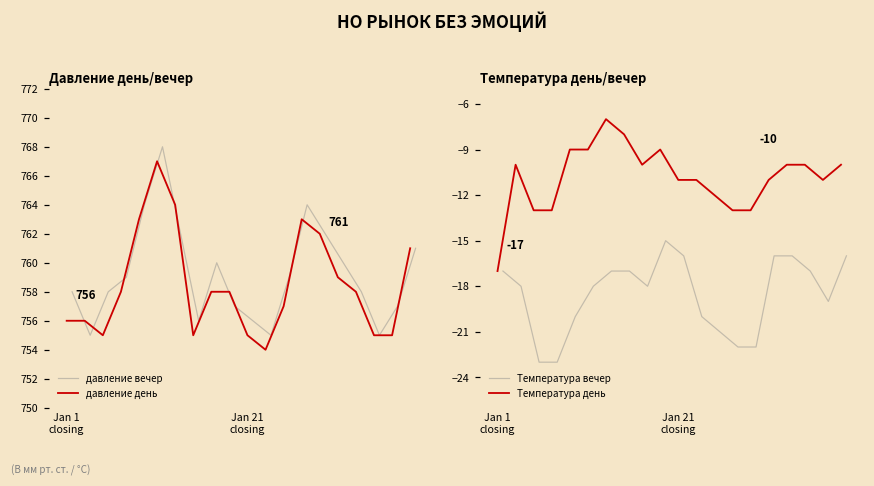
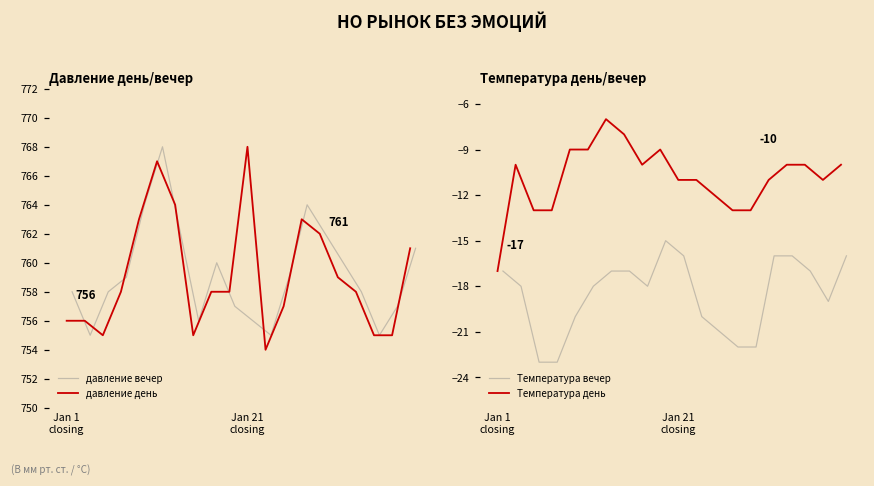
  {
    "Давление день/вечер": {
      "давление день": {
-       "Jan 21 closing": 755
+       "Jan 21 closing": 768
      }
    },
    "Температура день/вечер": {
      "Температура день": {
        "Jan 21 closing": -11.0
      }
    }
  }
